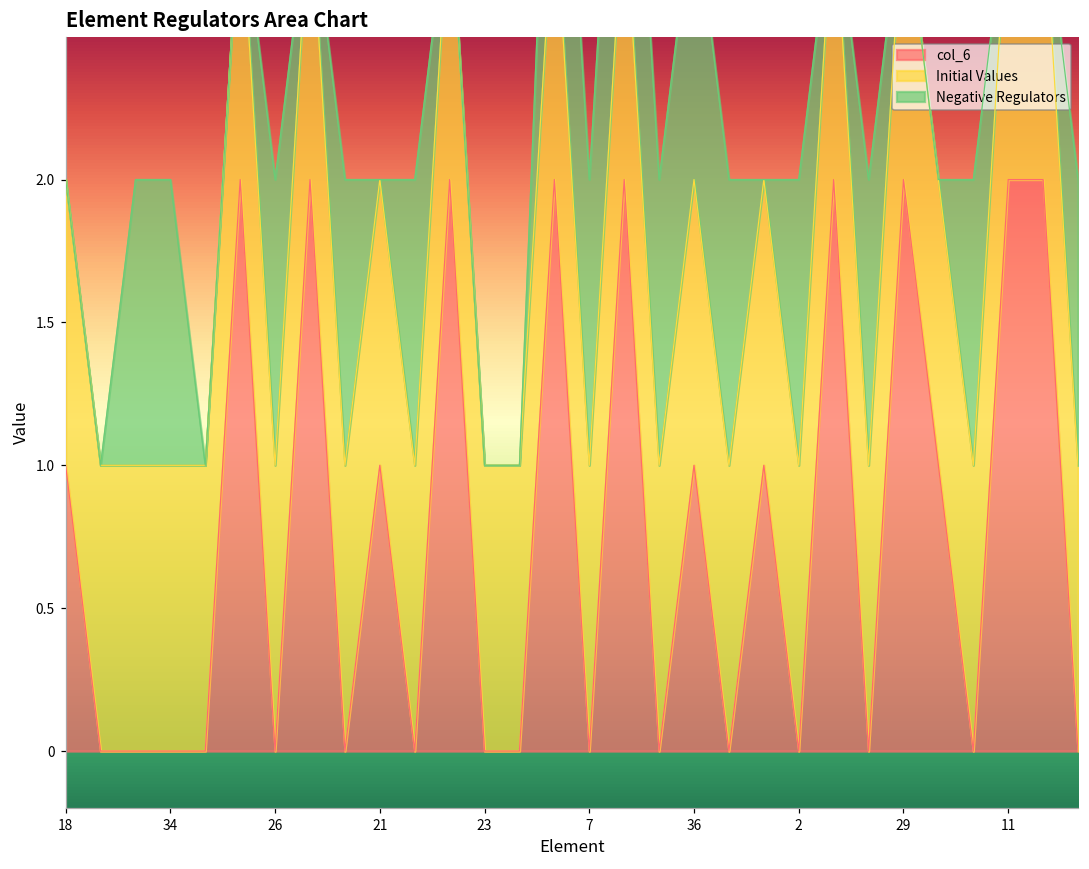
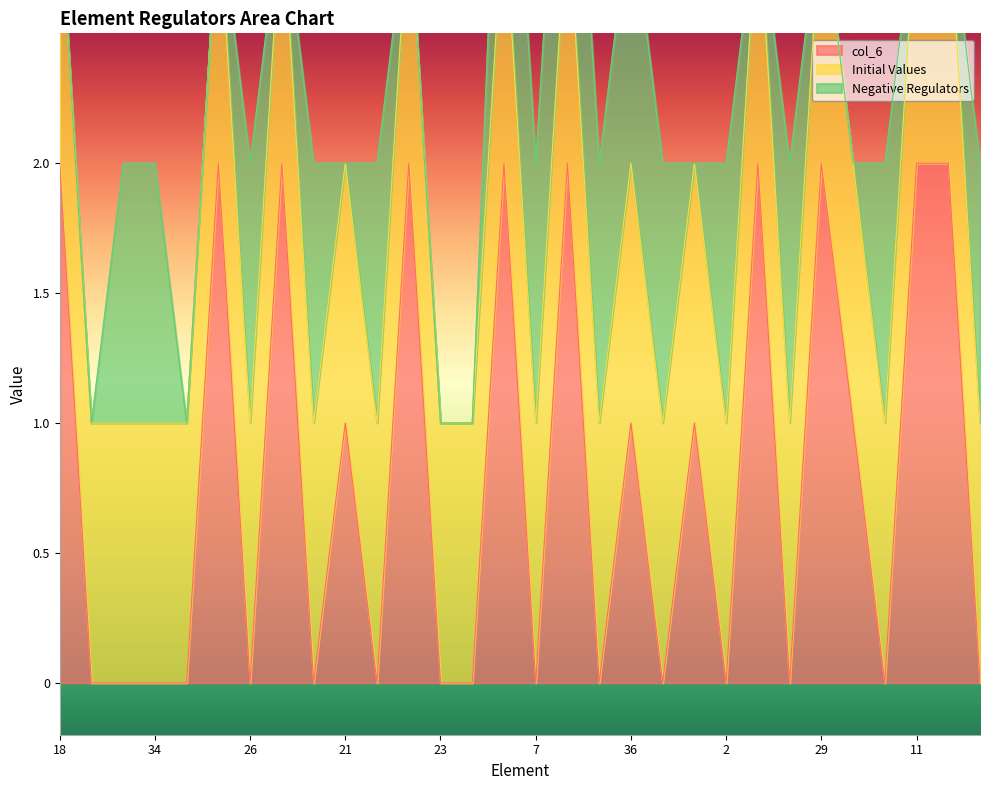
  {
    "col_6": {
-     "18": 1,
+     "18": 2,
      "34": 0,
      "21": 1,
      "36": 1
    },
    "Initial Values": {
      "34": 1,
      "36": 2
    },
    "Negative Regulators": {
      "34": 2
    }
  }
